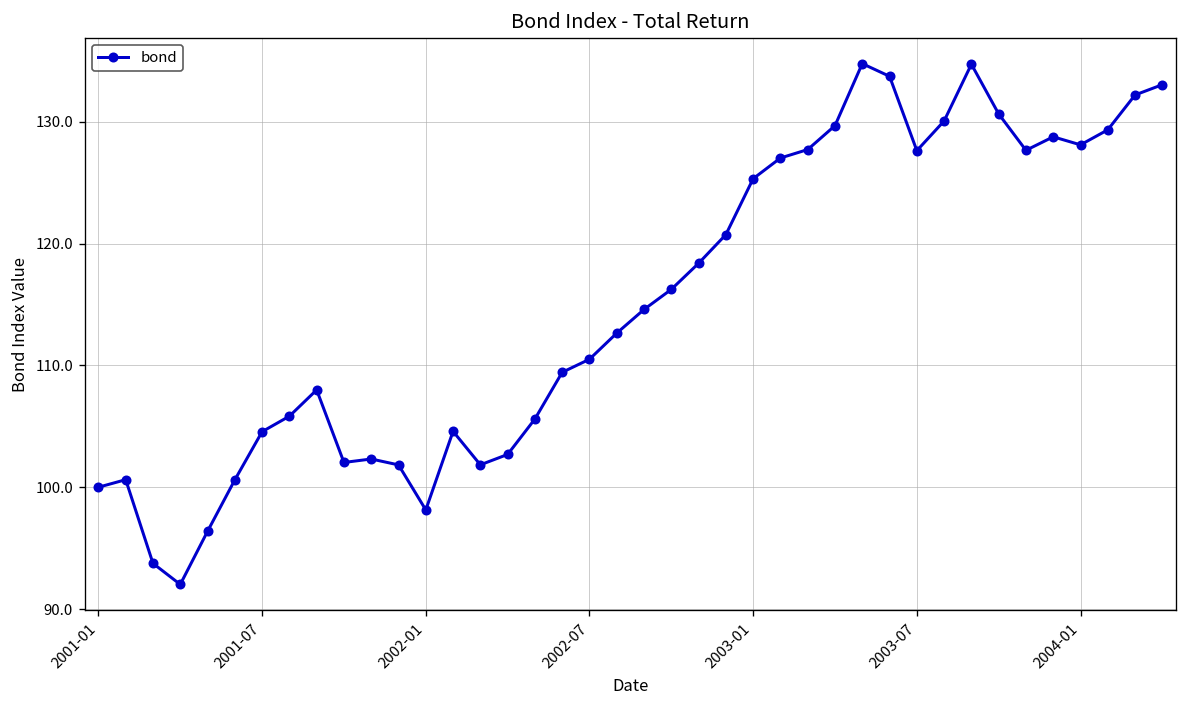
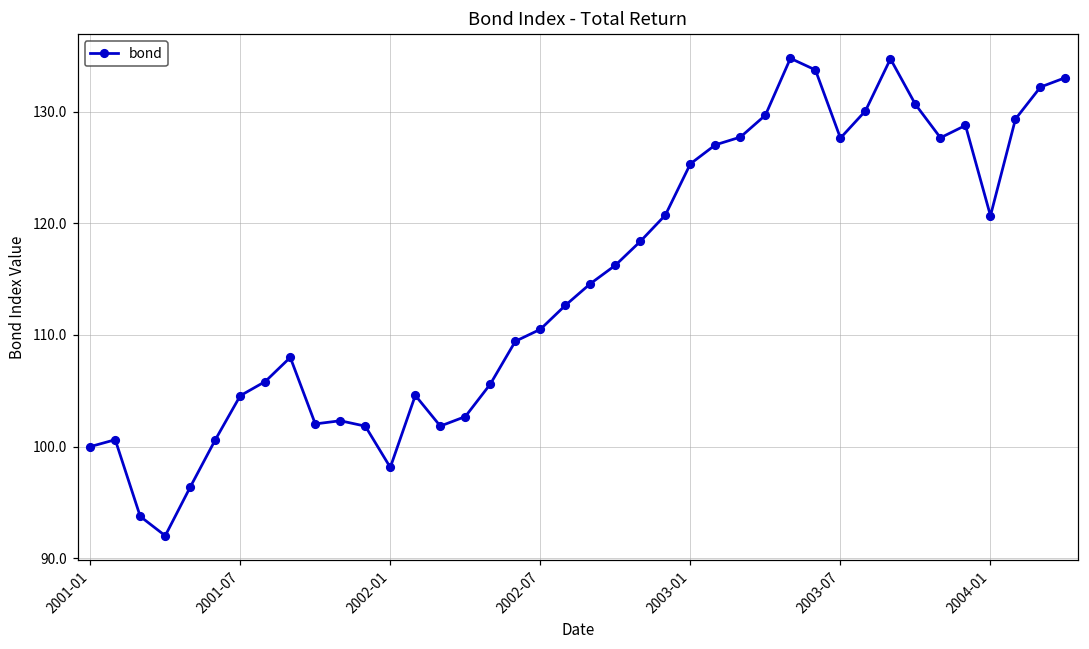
  {
    "2001-01": 100.0,
    "2001-07": 104.6,
    "2002-01": 98.1,
    "2002-07": 110.5,
    "2003-01": 125.3,
    "2003-07": 127.6,
-   "2004-01": 128.1
+   "2004-01": 120.7
  }
